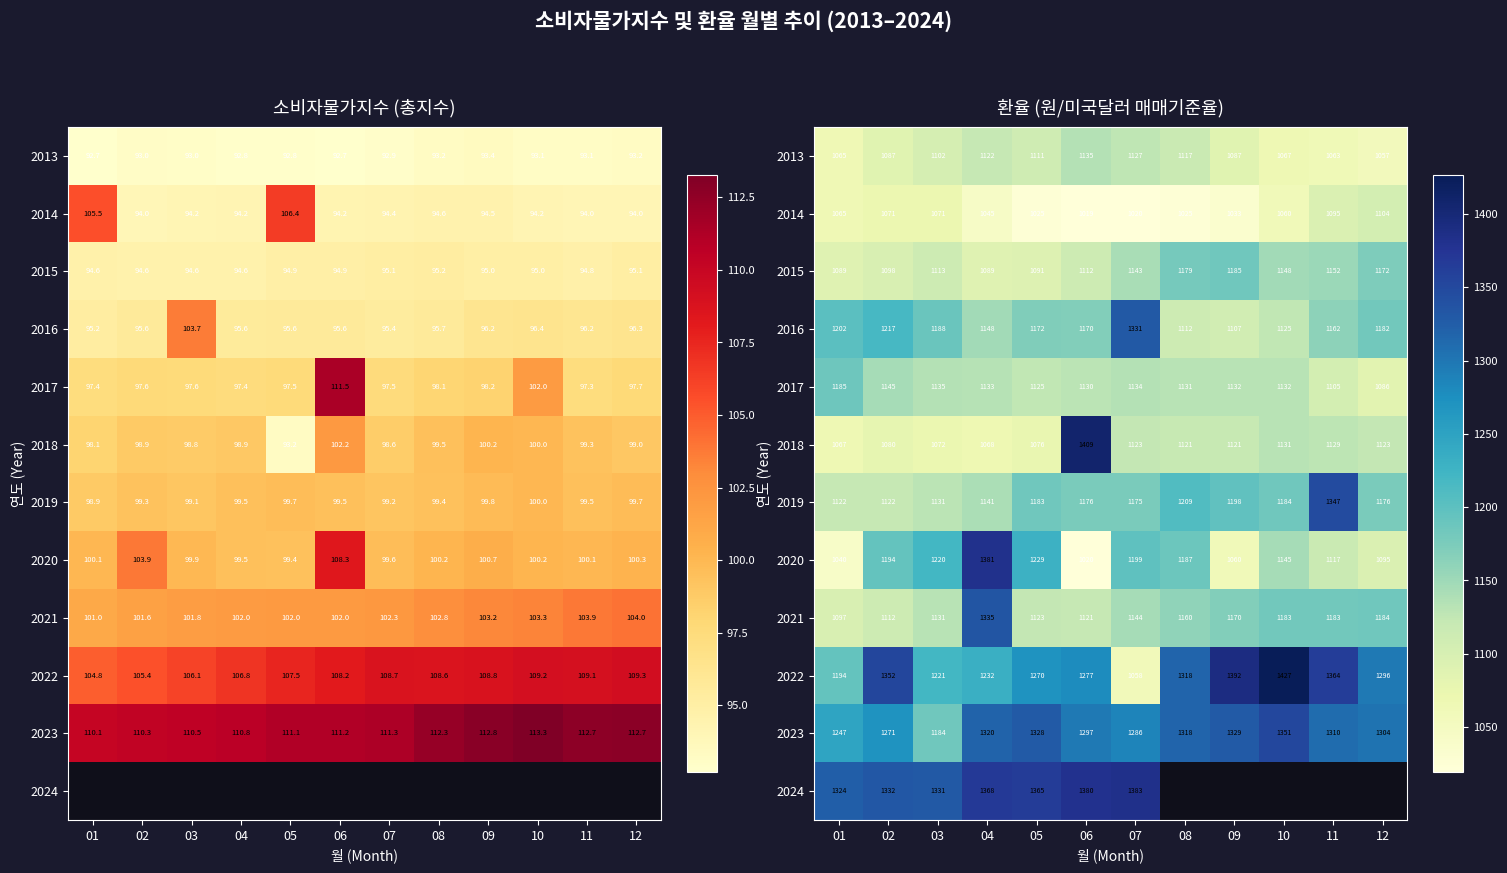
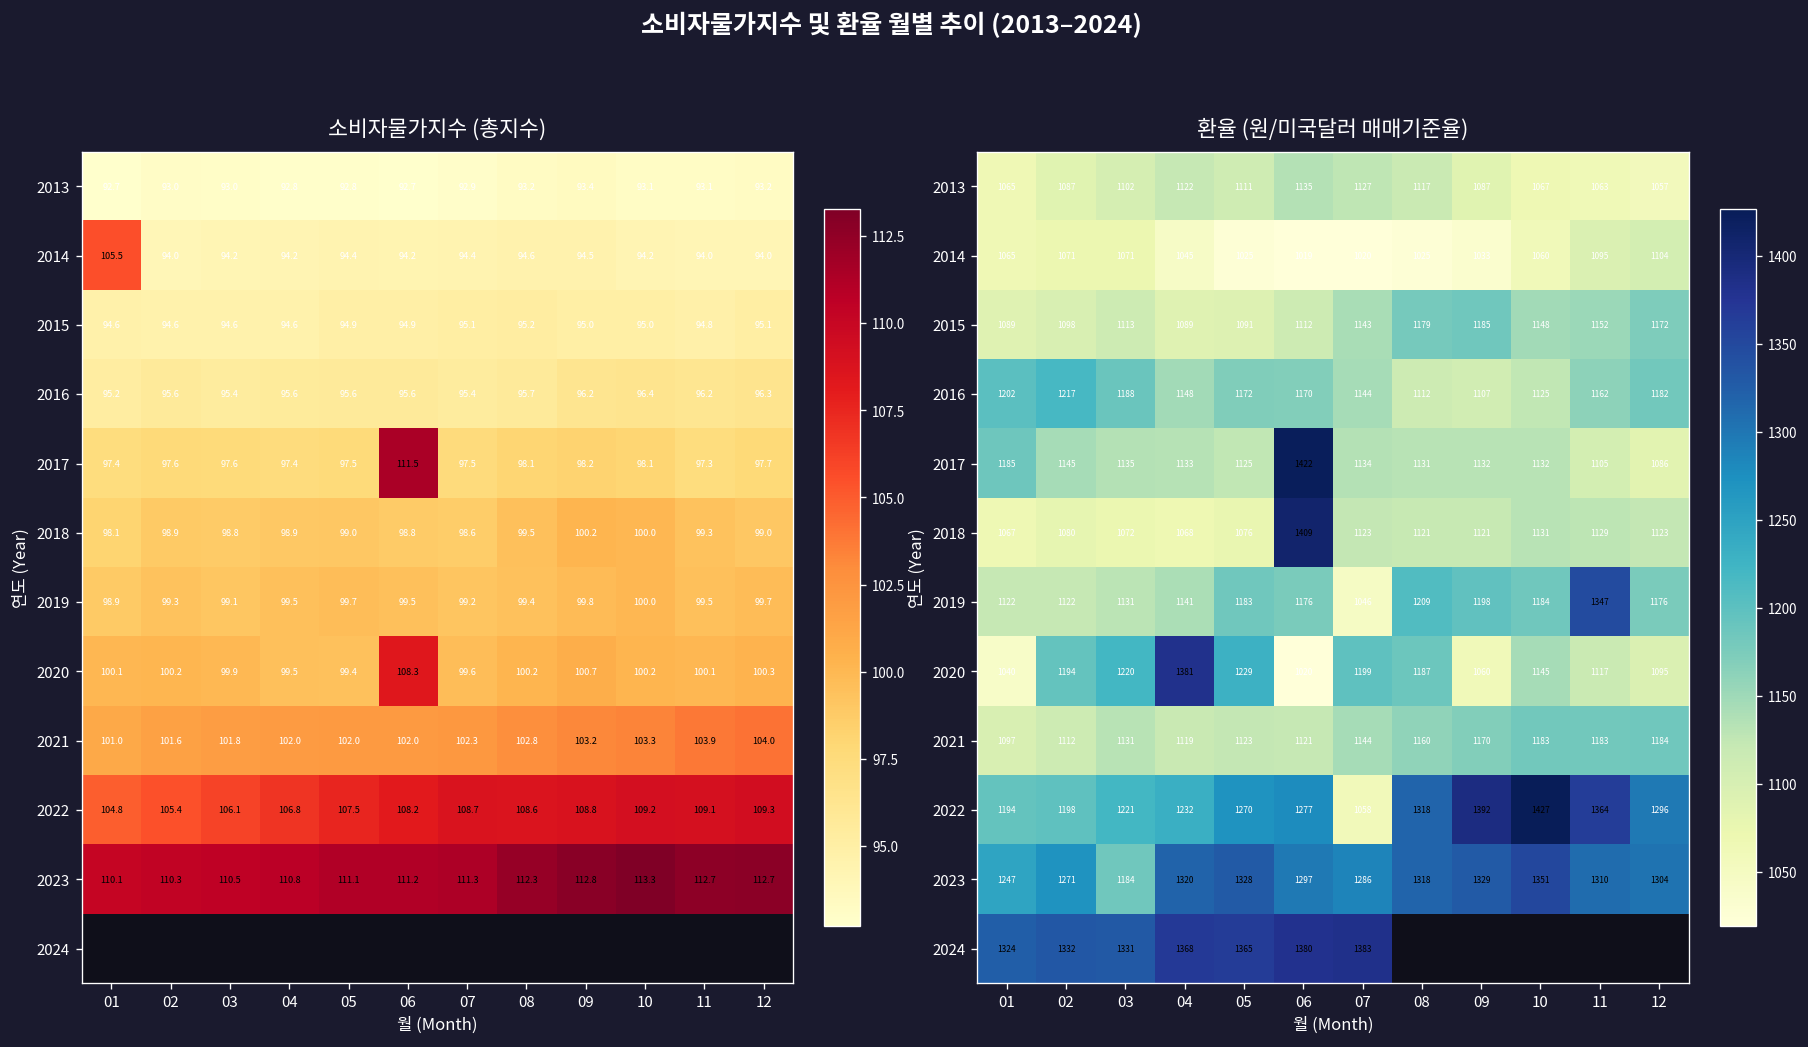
  {
    "소비자물가지수 (총지수)": {
      "2014": {
        "01": 105.5,
        "02": 94.0,
        "03": 94.2,
        "04": 94.2,
-       "05": 106.4,
+       "05": 94.4,
        "06": 94.2,
        "07": 94.4,
        "08": 94.6,
        "09": 94.5,
        "10": 94.2,
        "11": 94.0,
        "12": 94.0
      },
      "2016": {
        "01": 95.2,
        "02": 95.6,
-       "03": 103.7,
+       "03": 95.4,
        "04": 95.6,
        "05": 95.6,
        "06": 95.6,
        "07": 95.4,
        "08": 95.7,
        "09": 96.2,
        "10": 96.4,
        "11": 96.2,
        "12": 96.3
      },
      "2017": {
        "01": 97.4,
        "02": 97.6,
        "03": 97.6,
        "04": 97.4,
        "05": 97.5,
        "06": 111.5,
        "07": 97.5,
        "08": 98.1,
        "09": 98.2,
-       "10": 102.0,
+       "10": 98.1,
        "11": 97.3,
        "12": 97.7
      },
      "2018": {
        "01": 98.1,
        "02": 98.9,
        "03": 98.8,
        "04": 98.9,
-       "05": 93.2,
-       "06": 102.2,
+       "05": 99.0,
+       "06": 98.8,
        "07": 98.6,
        "08": 99.5,
        "09": 100.2,
        "10": 100.0,
        "11": 99.3,
        "12": 99.0
      },
      "2020": {
        "01": 100.1,
-       "02": 103.9,
+       "02": 100.2,
        "03": 99.9,
        "04": 99.5,
        "05": 99.4,
        "06": 108.3,
        "07": 99.6,
        "08": 100.2,
        "09": 100.7,
        "10": 100.2,
        "11": 100.1,
        "12": 100.3
      }
    },
    "환율 (원/미국달러 매매기준율)": {
      "2016": {
        "01": 1202,
        "02": 1217,
        "03": 1188,
        "04": 1148,
        "05": 1172,
        "06": 1170,
-       "07": 1331,
+       "07": 1144,
        "08": 1112,
        "09": 1107,
        "10": 1125,
        "11": 1162,
        "12": 1182
      },
      "2017": {
        "01": 1185,
        "02": 1145,
        "03": 1135,
        "04": 1133,
        "05": 1125,
-       "06": 1130,
+       "06": 1422,
        "07": 1134,
        "08": 1131,
        "09": 1132,
        "10": 1132,
        "11": 1105,
        "12": 1086
      },
      "2019": {
        "01": 1122,
        "02": 1122,
        "03": 1131,
        "04": 1141,
        "05": 1183,
        "06": 1176,
-       "07": 1175,
+       "07": 1046,
        "08": 1209,
        "09": 1198,
        "10": 1184,
        "11": 1347,
        "12": 1176
      },
      "2021": {
        "01": 1097,
        "02": 1112,
        "03": 1131,
-       "04": 1335,
+       "04": 1119,
        "05": 1123,
        "06": 1121,
        "07": 1144,
        "08": 1160,
        "09": 1170,
        "10": 1183,
        "11": 1183,
        "12": 1184
      },
      "2022": {
        "01": 1194,
-       "02": 1352,
+       "02": 1198,
        "03": 1221,
        "04": 1232,
        "05": 1270,
        "06": 1277,
        "07": 1058,
        "08": 1318,
        "09": 1392,
        "10": 1427,
        "11": 1364,
        "12": 1296
      }
    }
  }
